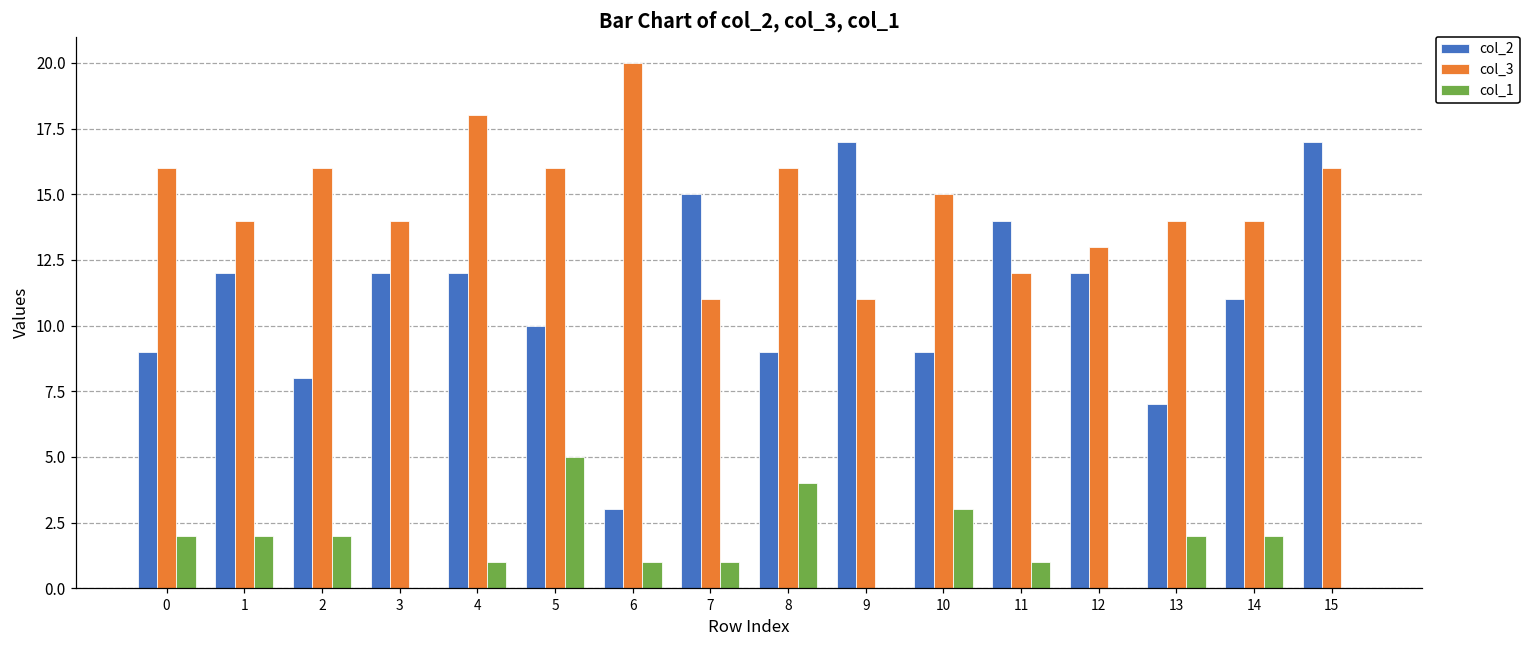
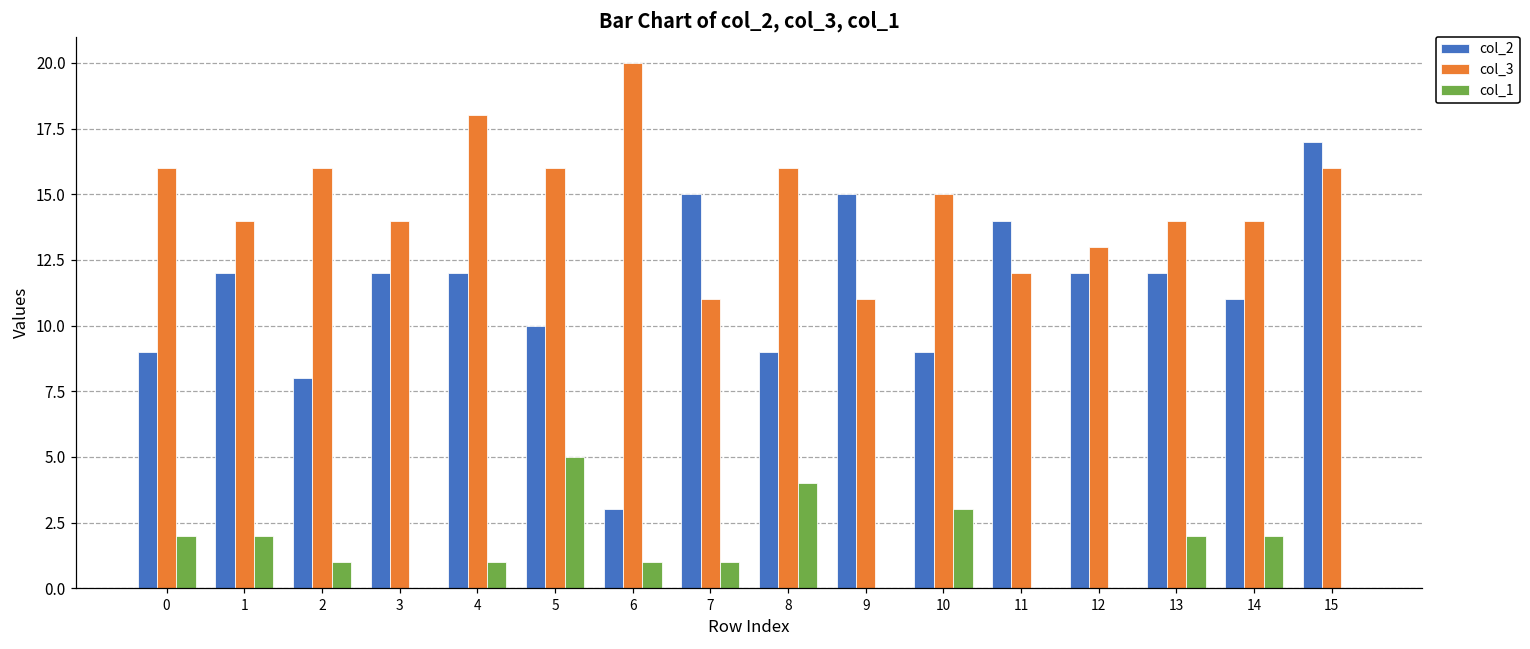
  {
    "col_2": {
      "0": 9,
      "1": 12,
      "2": 8,
      "3": 12,
      "4": 12,
      "5": 10,
      "6": 3,
      "7": 15,
      "8": 9,
-     "9": 17,
+     "9": 15,
      "10": 9,
      "11": 14,
      "12": 12,
-     "13": 7,
+     "13": 12,
      "14": 11,
      "15": 17
    },
    "col_3": {
      "0": 16,
      "1": 14,
      "2": 16,
      "3": 14,
      "4": 18,
      "5": 16,
      "6": 20,
      "7": 11,
      "8": 16,
      "9": 11,
      "10": 15,
      "11": 12,
      "12": 13,
      "13": 14,
      "14": 14,
      "15": 16
    },
    "col_1": {
      "0": 2,
      "1": 2,
-     "2": 2,
+     "2": 1,
      "3": 0,
      "4": 1,
      "5": 5,
      "6": 1,
      "7": 1,
      "8": 4,
      "9": 0,
      "10": 3,
-     "11": 1,
+     "11": 0,
      "12": 0,
      "13": 2,
      "14": 2,
      "15": 0
    }
  }
